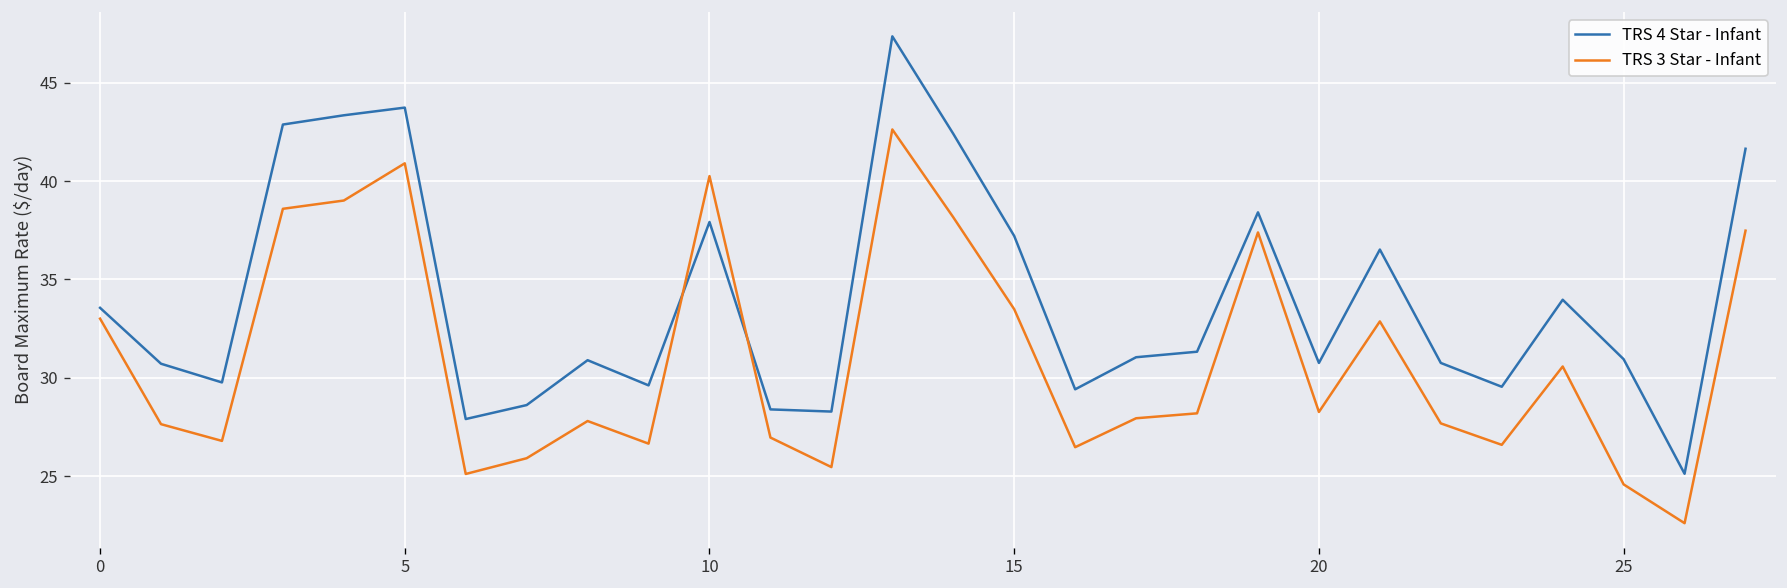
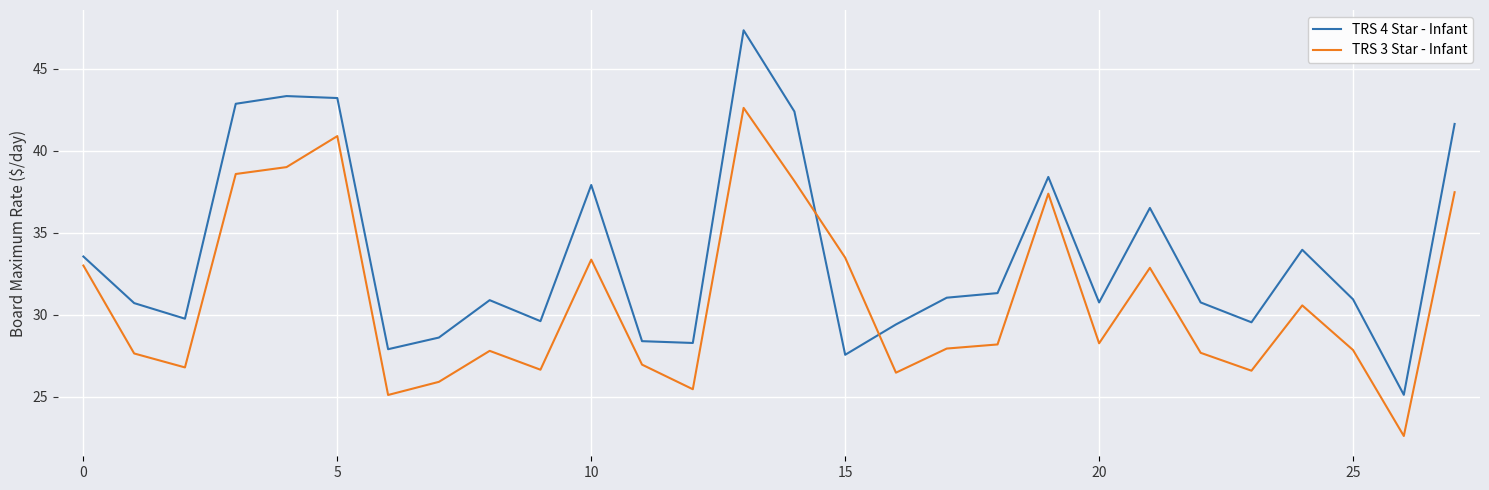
  {
    "TRS 4 Star - Infant": {
      "0": 33.6,
-     "5": 43.7,
+     "5": 43.2,
      "10": 37.9,
-     "15": 37.2,
+     "15": 27.6,
      "20": 30.8,
      "25": 31.0
    },
    "TRS 3 Star - Infant": {
      "0": 33.0,
      "5": 40.9,
-     "10": 40.3,
+     "10": 33.4,
      "15": 33.5,
      "20": 28.3,
-     "25": 24.6
+     "25": 27.9
    }
  }
